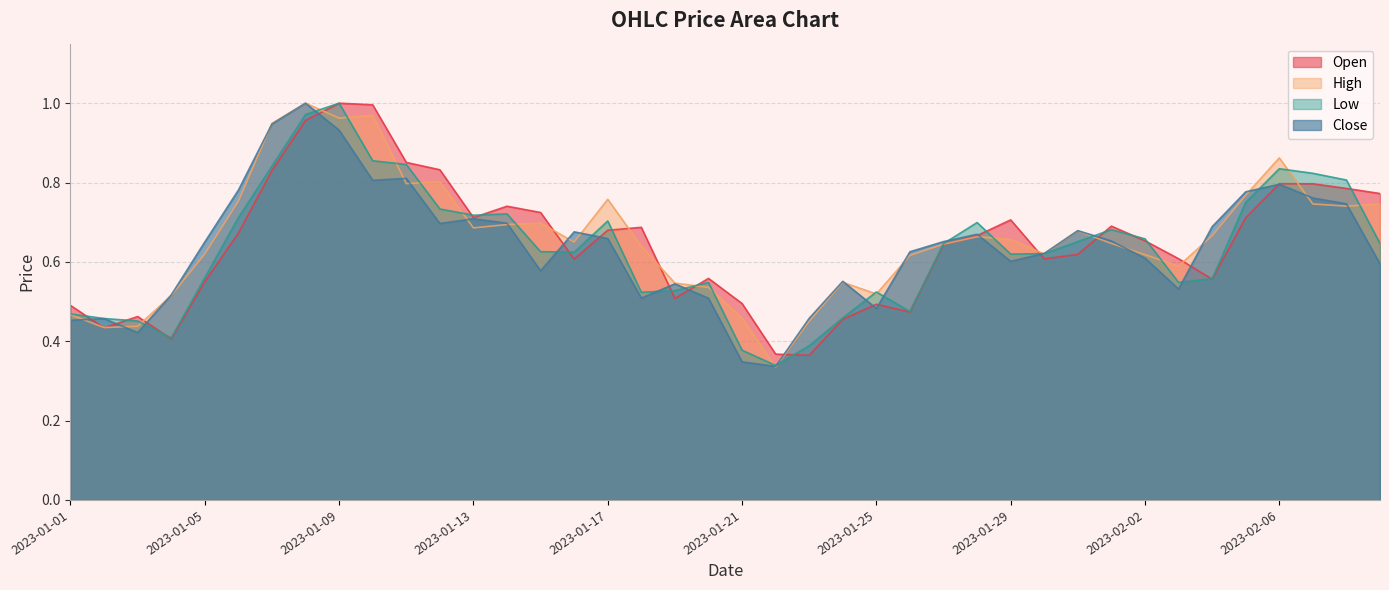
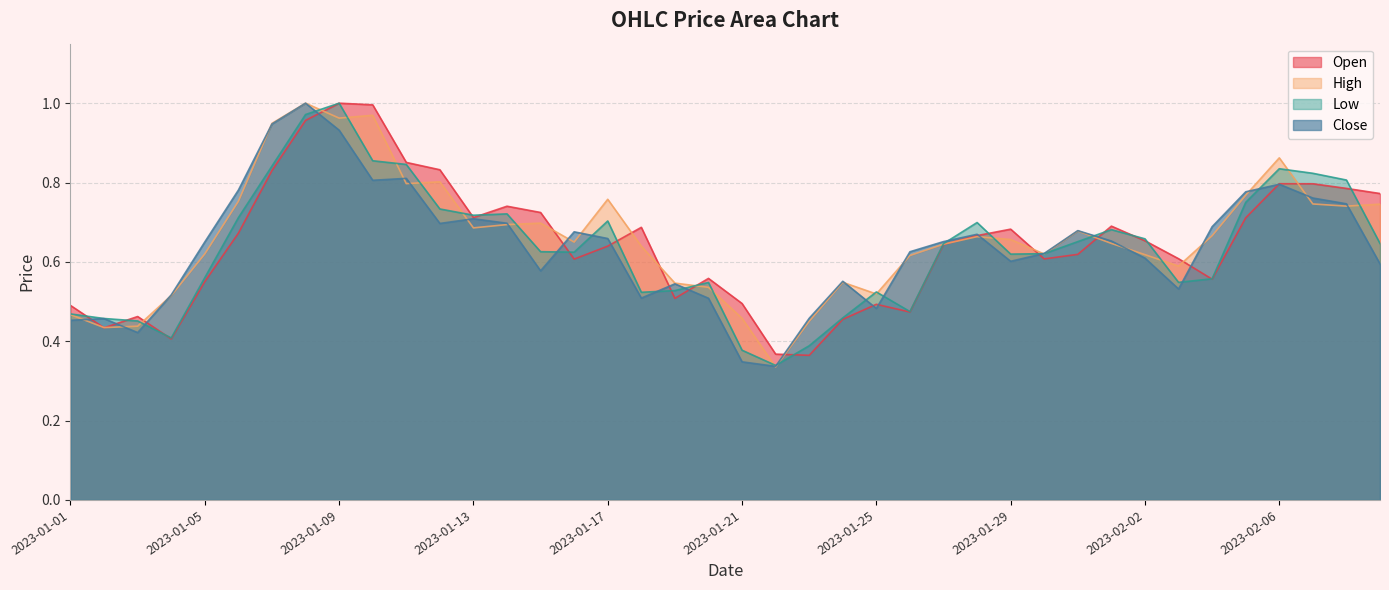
  {
    "Open": {
      "2023-01-01": 0.49,
      "2023-01-05": 0.55,
-     "2023-01-17": 0.68,
+     "2023-01-17": 0.64,
      "2023-01-21": 0.50,
      "2023-01-25": 0.49,
-     "2023-01-29": 0.71
+     "2023-01-29": 0.68
    },
    "High": {
      "2023-01-05": 0.62,
      "2023-01-09": 0.96,
      "2023-01-13": 0.69,
      "2023-01-17": 0.76,
      "2023-01-21": 0.46,
      "2023-01-29": 0.66,
      "2023-02-02": 0.62,
      "2023-02-06": 0.86
    }
  }
